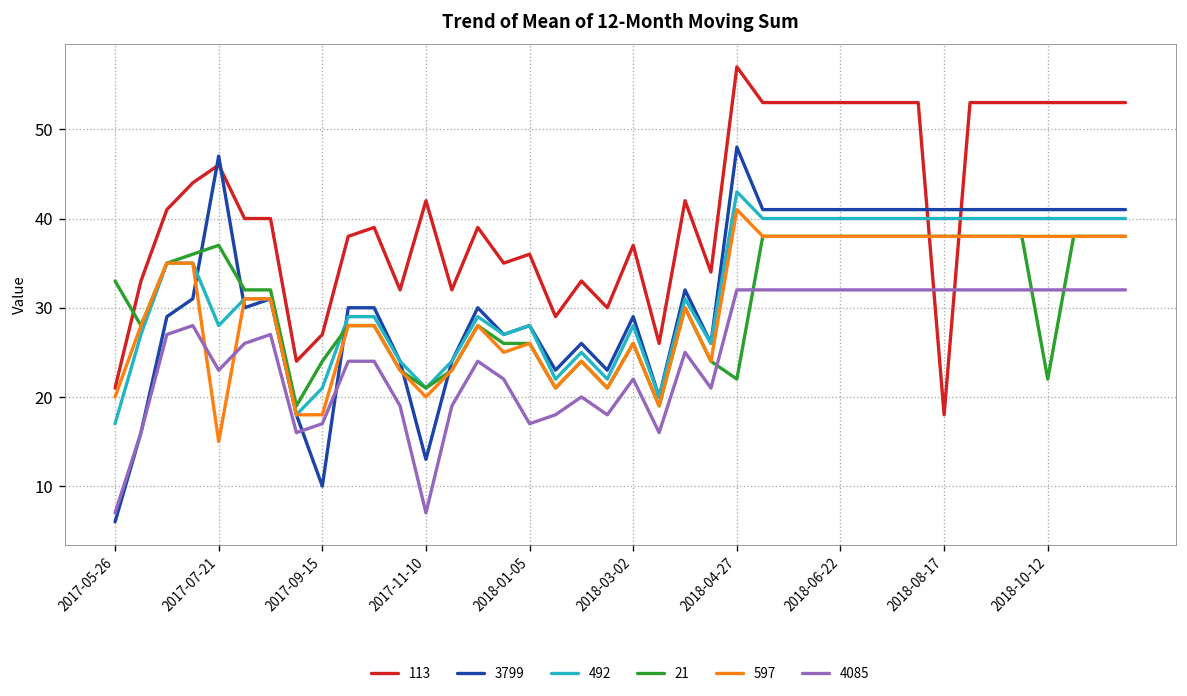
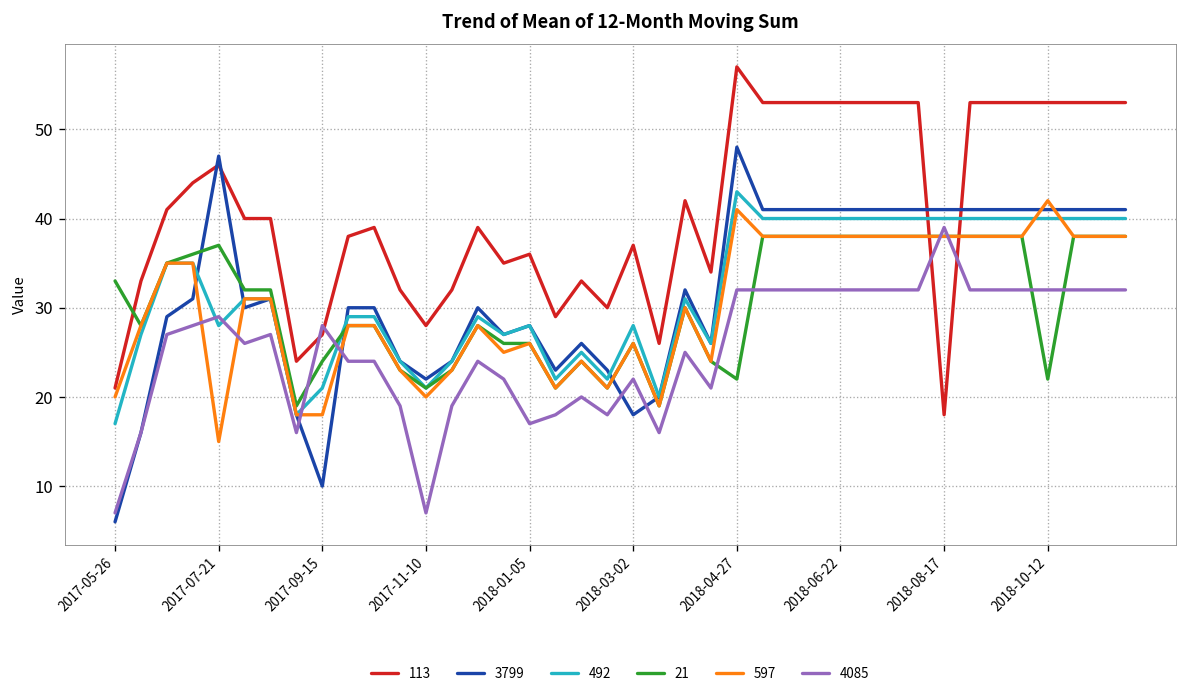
  {
    "113": {
      "2017-05-26": 21,
      "2017-07-21": 46,
      "2017-09-15": 27,
-     "2017-11-10": 42,
+     "2017-11-10": 28,
      "2018-01-05": 36,
      "2018-03-02": 37,
      "2018-04-27": 57,
      "2018-06-22": 53,
      "2018-08-17": 18,
      "2018-10-12": 53
    },
    "3799": {
      "2017-05-26": 6,
      "2017-07-21": 47,
      "2017-09-15": 10,
-     "2017-11-10": 13,
-     "2018-03-02": 29,
+     "2017-11-10": 22,
+     "2018-03-02": 18,
      "2018-04-27": 48,
      "2018-06-22": 41,
      "2018-08-17": 41,
      "2018-10-12": 41
    },
    "492": {
      "2017-05-26": 17,
      "2017-07-21": 28,
      "2017-09-15": 21,
      "2018-03-02": 28,
      "2018-04-27": 43,
      "2018-06-22": 40,
      "2018-08-17": 40,
      "2018-10-12": 40
    },
    "21": {
      "2017-05-26": 33,
      "2017-07-21": 37,
      "2017-09-15": 24,
      "2018-04-27": 22,
      "2018-10-12": 22
    },
    "597": {
      "2017-05-26": 20,
      "2017-07-21": 15,
      "2017-09-15": 18,
      "2017-11-10": 20,
      "2018-04-27": 41,
-     "2018-10-12": 38
+     "2018-10-12": 42
    },
    "4085": {
      "2017-05-26": 7,
-     "2017-07-21": 23,
-     "2017-09-15": 17,
+     "2017-07-21": 29,
+     "2017-09-15": 28,
      "2017-11-10": 7,
      "2018-01-05": 17,
      "2018-03-02": 22,
      "2018-04-27": 32,
      "2018-06-22": 32,
-     "2018-08-17": 32,
+     "2018-08-17": 39,
      "2018-10-12": 32
    }
  }
